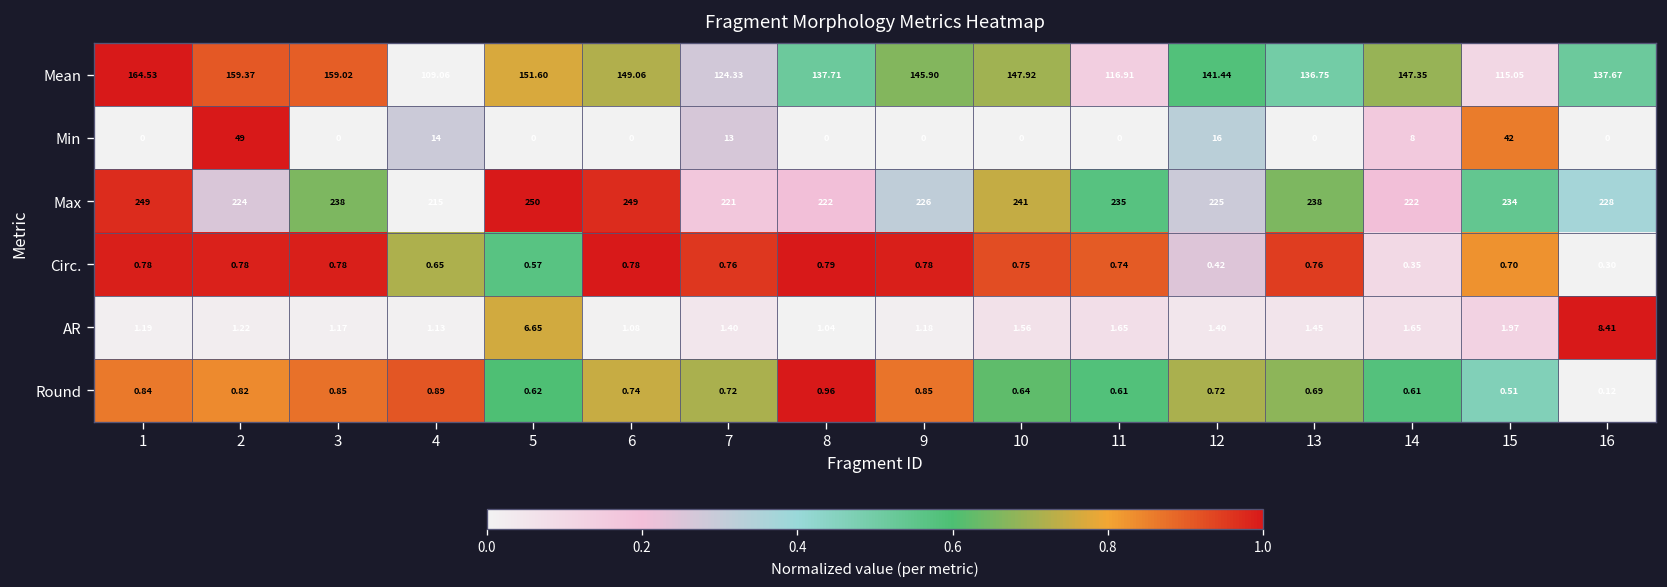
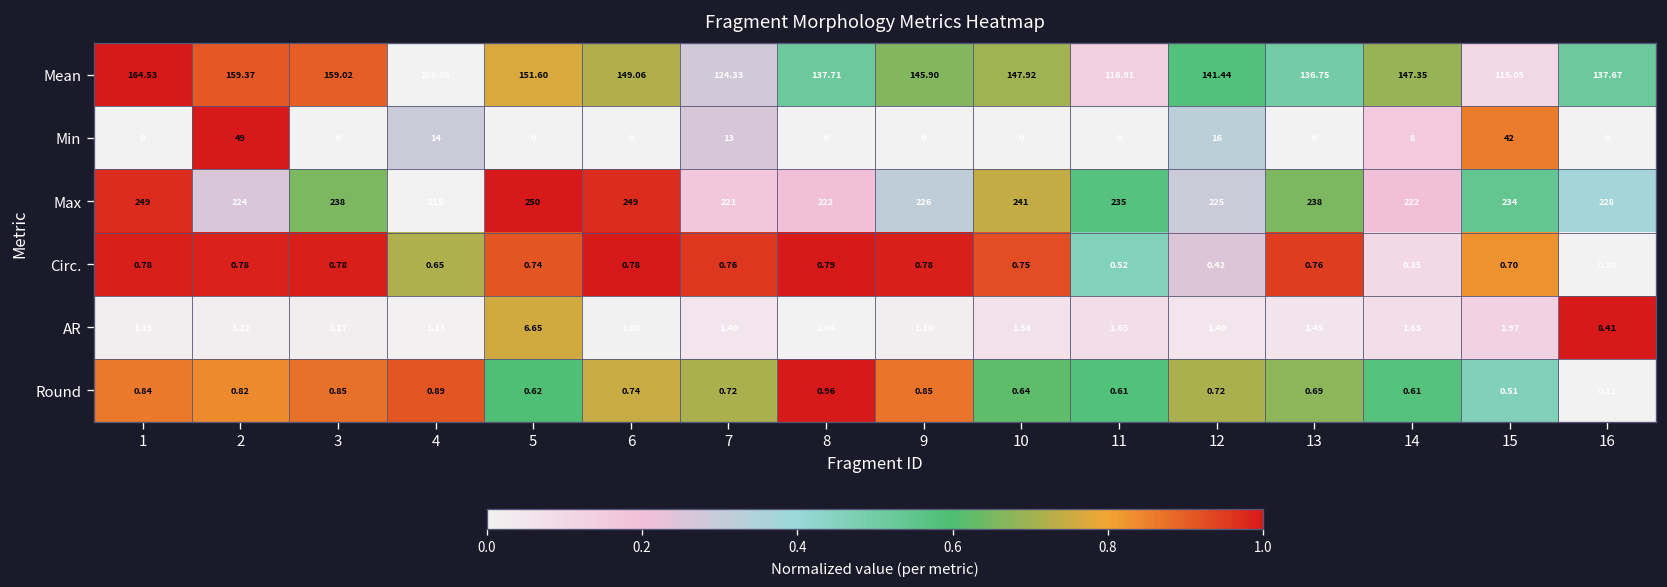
  {
    "Mean": {
      "1": 164.53,
      "2": 159.37,
      "3": 159.02,
      "5": 151.60,
      "6": 149.06,
      "7": 124.33,
      "8": 137.71,
      "9": 145.90,
      "10": 147.92,
      "11": 116.91,
      "12": 141.44,
      "13": 136.75,
      "14": 147.35,
      "16": 137.67
    },
    "Min": {
      "2": 49,
      "4": 14,
      "7": 13,
      "12": 16,
      "14": 8,
      "15": 42
    },
    "Max": {
      "1": 249,
      "2": 224,
      "3": 238,
      "5": 250,
      "6": 249,
      "7": 221,
      "8": 222,
      "9": 226,
      "10": 241,
      "11": 235,
      "12": 225,
      "13": 238,
      "14": 222,
      "15": 234,
      "16": 228
    },
    "Circ.": {
      "1": 0.78,
      "2": 0.78,
      "3": 0.78,
      "4": 0.65,
-     "5": 0.57,
+     "5": 0.74,
      "6": 0.78,
      "7": 0.76,
      "8": 0.79,
      "9": 0.78,
      "10": 0.75,
-     "11": 0.74,
+     "11": 0.52,
      "12": 0.42,
      "13": 0.76,
      "15": 0.70
    },
    "AR": {
      "5": 6.65,
      "16": 8.41
    },
    "Round": {
      "1": 0.84,
      "2": 0.82,
      "3": 0.85,
      "4": 0.89,
      "5": 0.62,
      "6": 0.74,
      "7": 0.72,
      "8": 0.96,
      "9": 0.85,
      "10": 0.64,
      "11": 0.61,
      "12": 0.72,
      "13": 0.69,
      "14": 0.61,
      "15": 0.51
    }
  }
